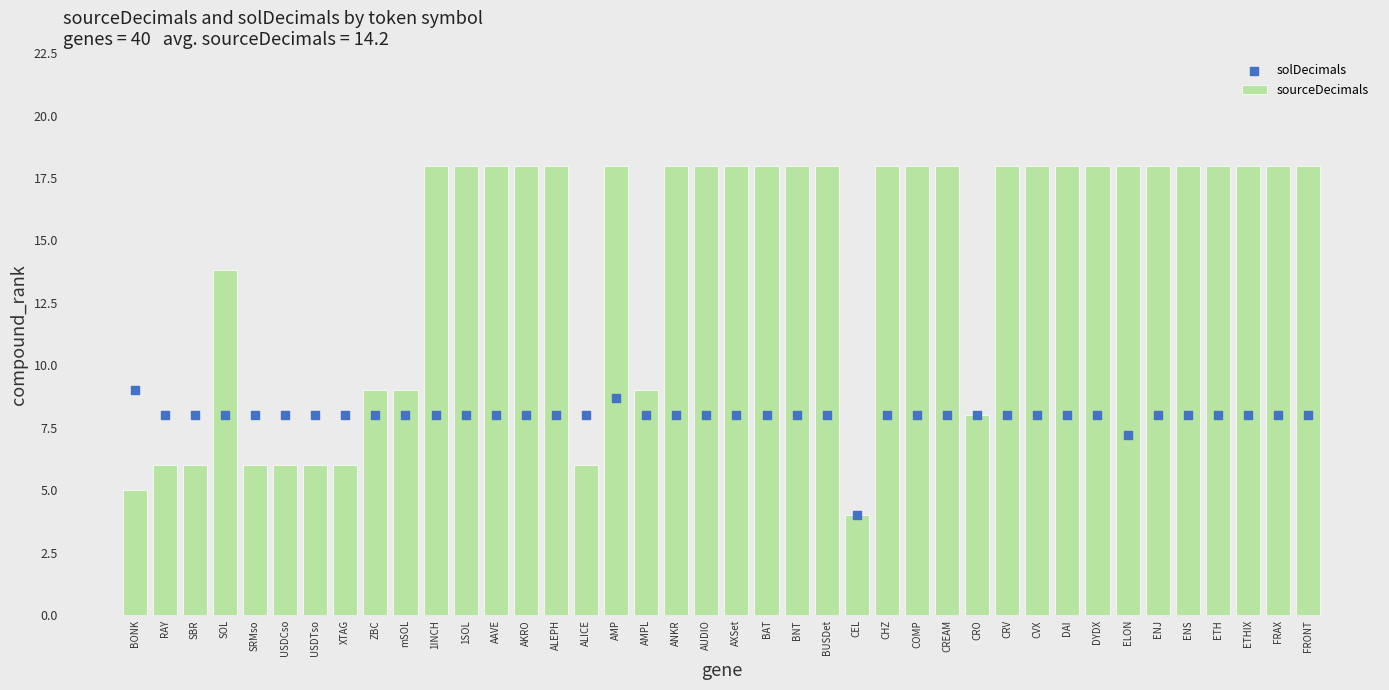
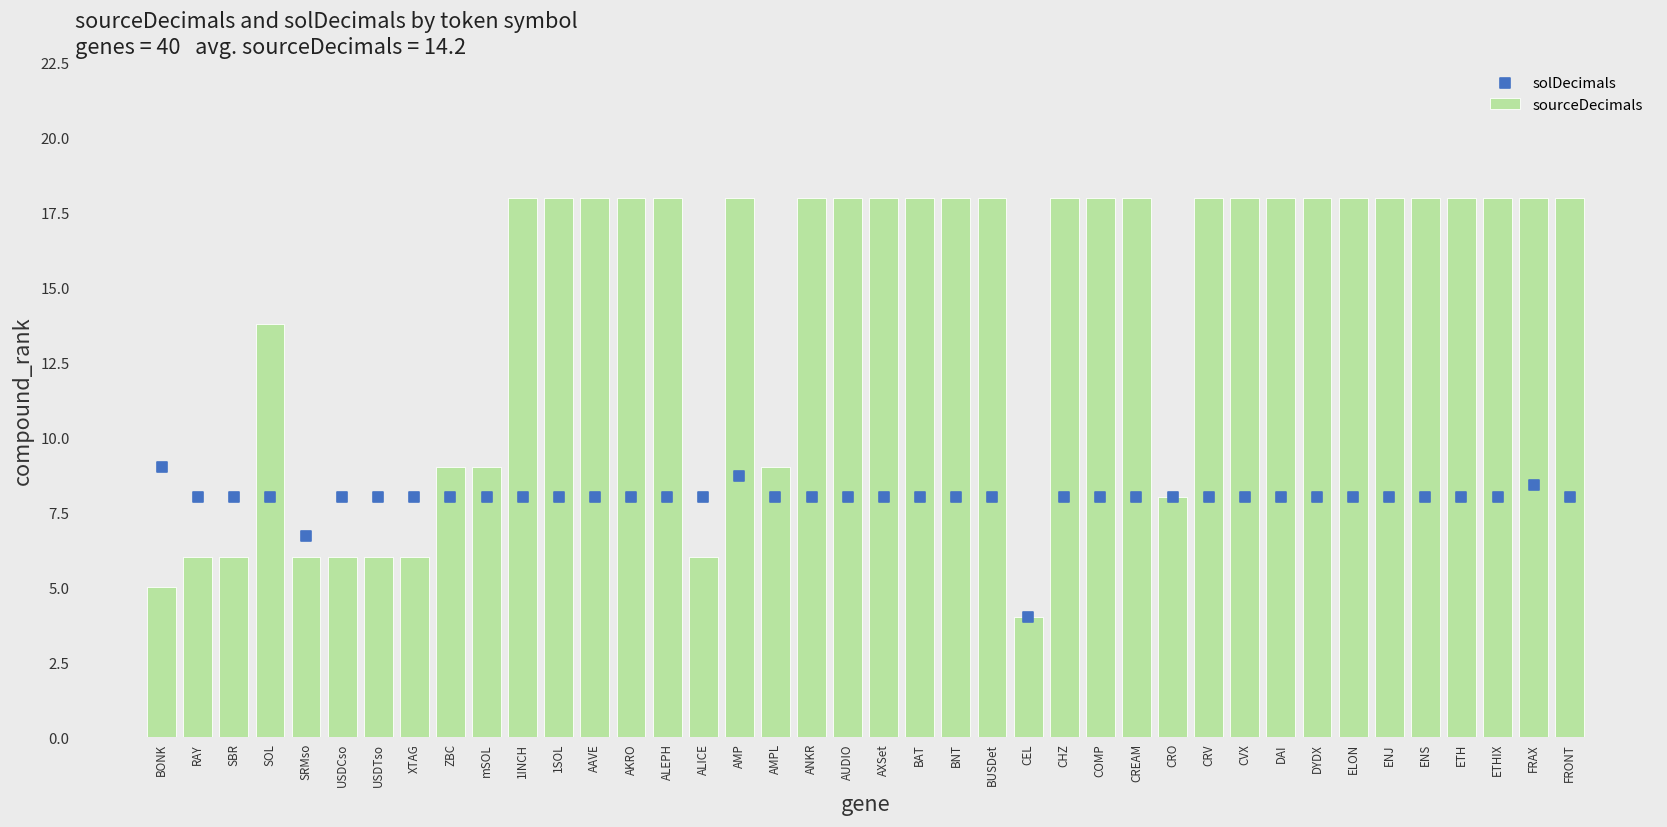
  {
    "sourceDecimals": {
      "BONK": 5.0,
      "RAY": 6.0,
      "SBR": 6.0,
      "SOL": 13.8,
      "SRMso": 6.0,
      "USDCso": 6.0,
      "USDTso": 6.0,
      "XTAG": 6.0,
      "ZBC": 9.0,
      "mSOL": 9.0,
      "1INCH": 18.0,
      "1SOL": 18.0,
      "AAVE": 18.0,
      "AKRO": 18.0,
      "ALEPH": 18.0,
      "ALICE": 6.0,
      "AMP": 18.0,
      "AMPL": 9.0,
      "ANKR": 18.0,
      "AUDIO": 18.0,
      "AXSet": 18.0,
      "BAT": 18.0,
      "BNT": 18.0,
      "BUSDet": 18.0,
      "CEL": 4.0,
      "CHZ": 18.0,
      "COMP": 18.0,
      "CREAM": 18.0,
      "CRO": 8.0,
      "CRV": 18.0,
      "CVX": 18.0,
      "DAI": 18.0,
      "DYDX": 18.0,
      "ELON": 18.0,
      "ENJ": 18.0,
      "ENS": 18.0,
      "ETH": 18.0,
      "ETHIX": 18.0,
      "FRAX": 18.0,
      "FRONT": 18.0
    },
    "solDecimals": {
-     "SRMso": 8.0,
-     "ELON": 7.2,
-     "FRAX": 8.0
+     "SRMso": 6.7,
+     "ELON": 8.0,
+     "FRAX": 8.4
    }
  }
